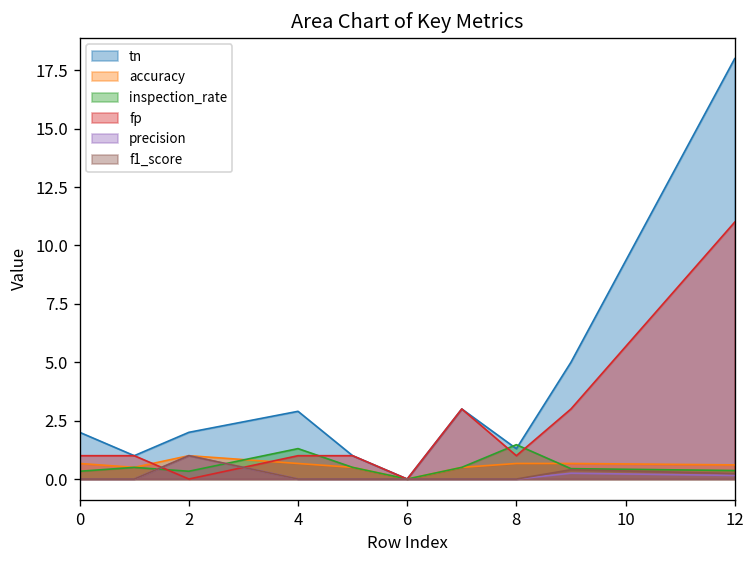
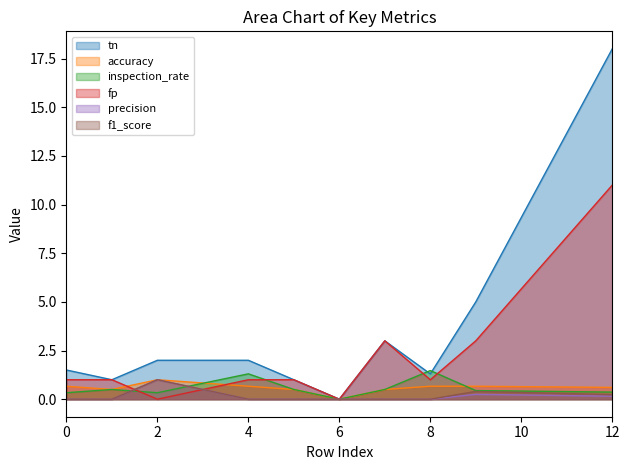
  {
    "tn": {
-     "0": 2.0,
+     "0": 1.5,
      "2": 2.0,
-     "4": 2.9,
+     "4": 2.0,
      "8": 1.3,
      "12": 18.0
    },
    "inspection_rate": {
      "0": 0.3,
      "2": 0.3,
      "4": 1.3,
      "8": 1.5
    }
  }
